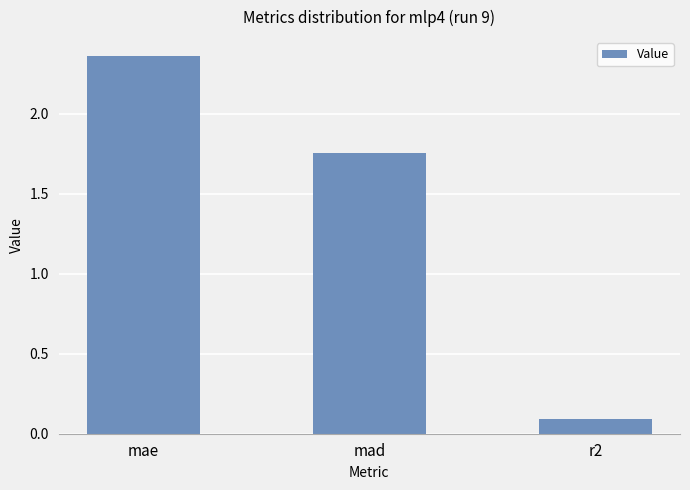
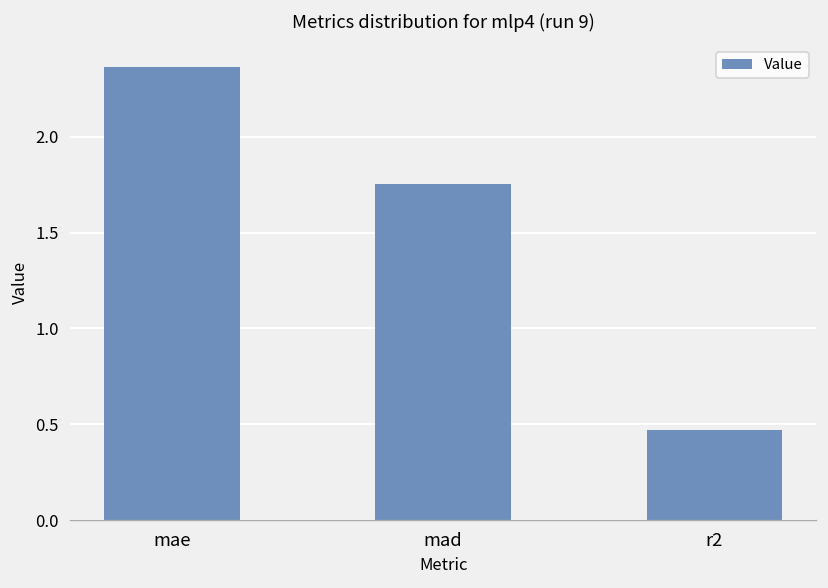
  {
    "mae": 2.36,
    "mad": 1.75,
-   "r2": 0.09
+   "r2": 0.47
  }
